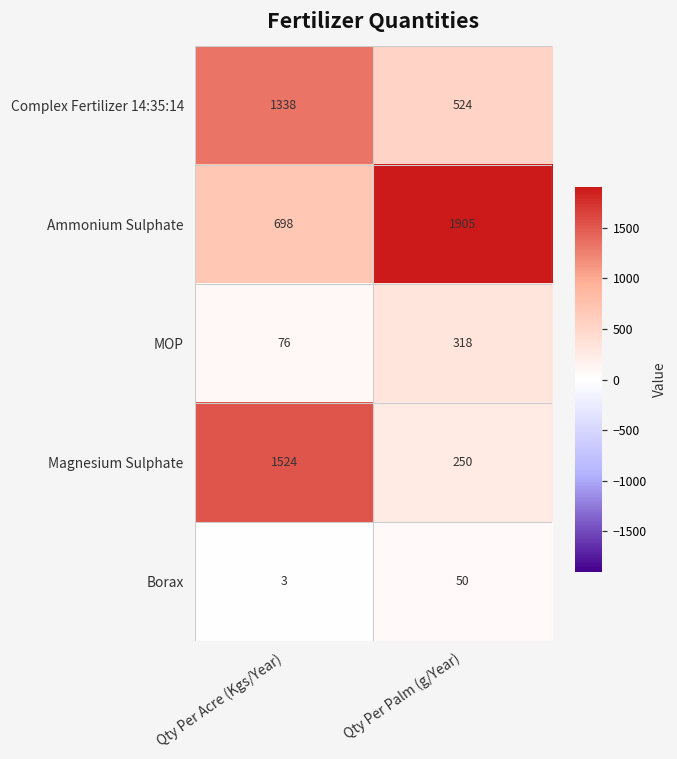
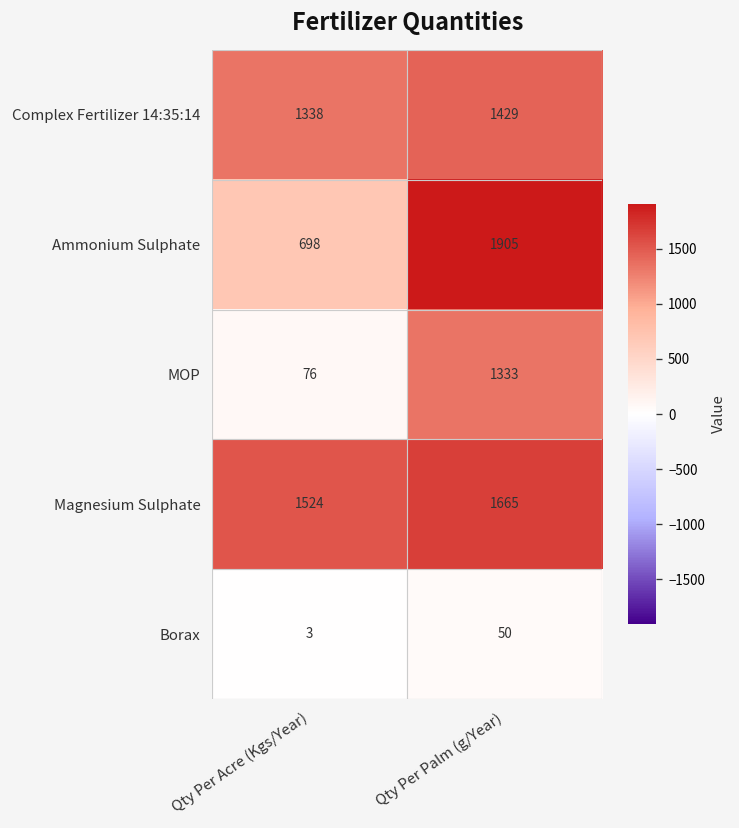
  {
    "Complex Fertilizer 14:35:14": {
      "Qty Per Acre (Kgs/Year)": 1338,
-     "Qty Per Palm (g/Year)": 524
+     "Qty Per Palm (g/Year)": 1429
    },
    "Ammonium Sulphate": {
      "Qty Per Acre (Kgs/Year)": 698,
      "Qty Per Palm (g/Year)": 1905
    },
    "MOP": {
      "Qty Per Acre (Kgs/Year)": 76,
-     "Qty Per Palm (g/Year)": 318
+     "Qty Per Palm (g/Year)": 1333
    },
    "Magnesium Sulphate": {
      "Qty Per Acre (Kgs/Year)": 1524,
-     "Qty Per Palm (g/Year)": 250
+     "Qty Per Palm (g/Year)": 1665
    },
    "Borax": {
      "Qty Per Acre (Kgs/Year)": 3,
      "Qty Per Palm (g/Year)": 50
    }
  }
